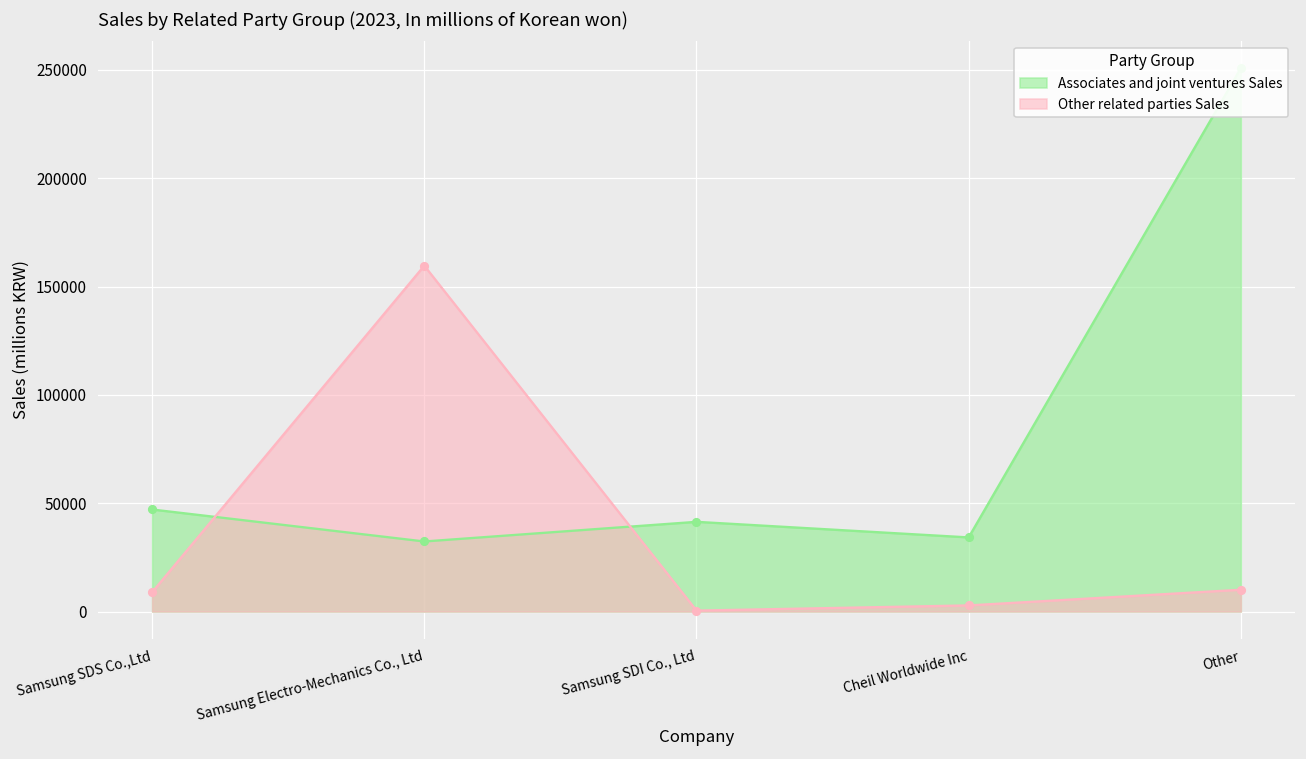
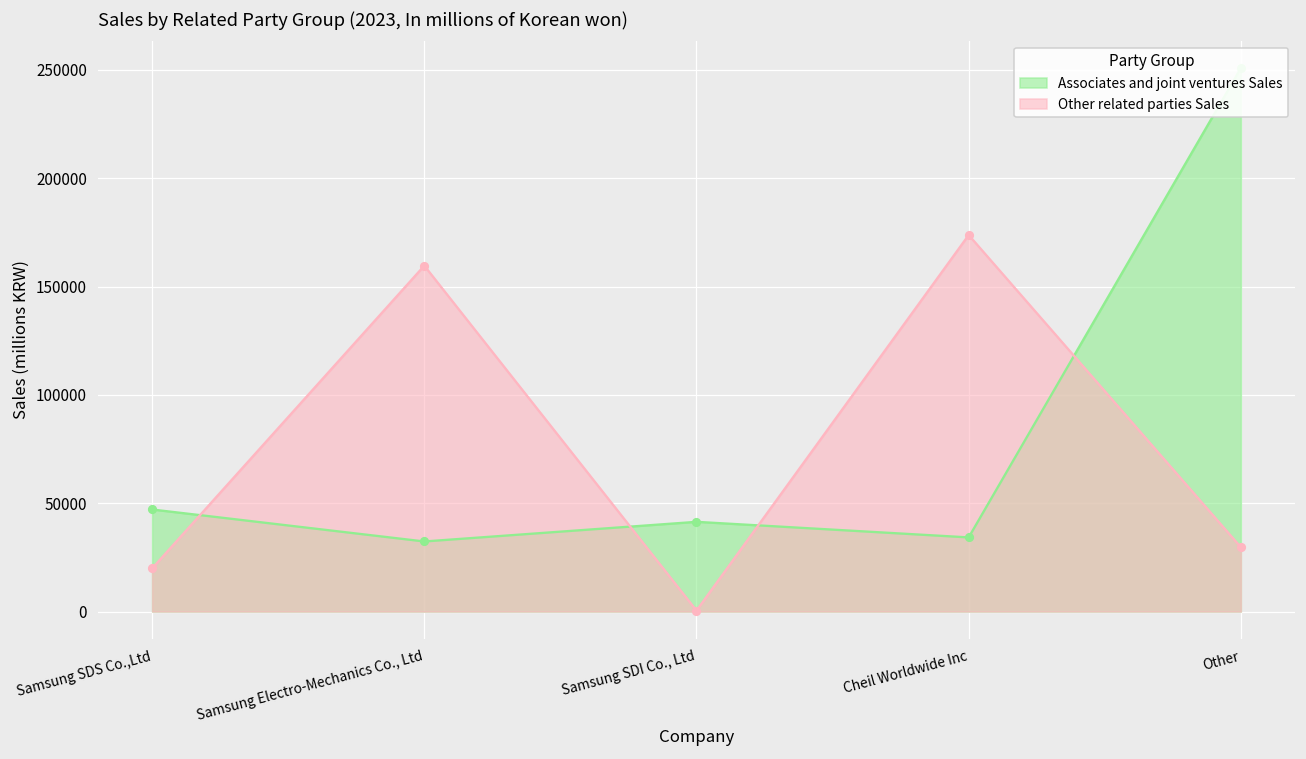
  {
    "Associates and joint ventures Sales": {
      "Samsung SDS Co.,Ltd": 47000,
      "Samsung Electro-Mechanics Co., Ltd": 32000,
      "Samsung SDI Co., Ltd": 41000,
      "Cheil Worldwide Inc": 34000
    },
    "Other related parties Sales": {
-     "Samsung SDS Co.,Ltd": 9000,
+     "Samsung SDS Co.,Ltd": 20000,
      "Samsung Electro-Mechanics Co., Ltd": 160000,
      "Samsung SDI Co., Ltd": 0,
-     "Cheil Worldwide Inc": 3000,
-     "Other": 10000
+     "Cheil Worldwide Inc": 174000,
+     "Other": 30000
    }
  }
